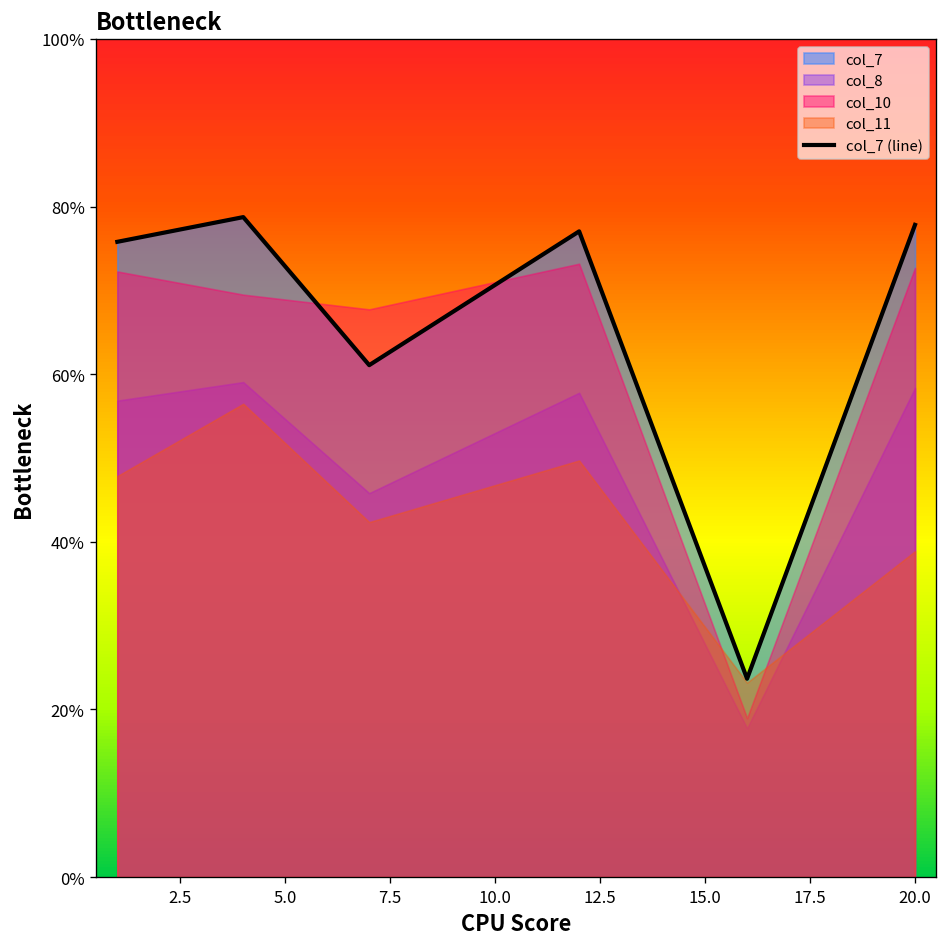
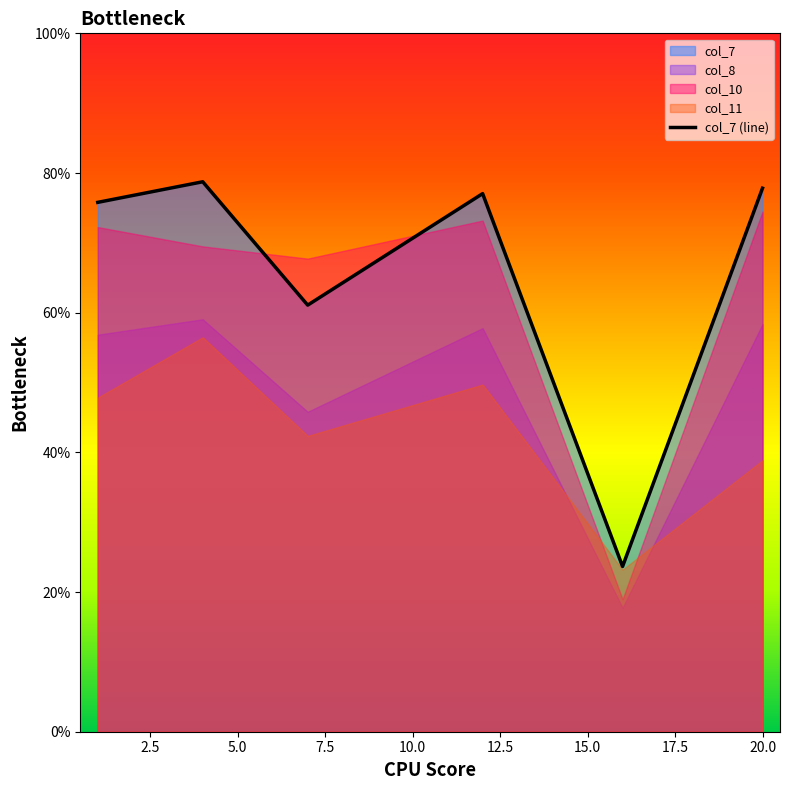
  {
    "col_7": {
      "20.0": "78%"
    },
    "col_8": {
      "20.0": "58%"
    },
    "col_10": {
-     "20.0": "73%"
+     "20.0": "74%"
    },
    "col_11": {
      "20.0": "39%"
    }
  }
